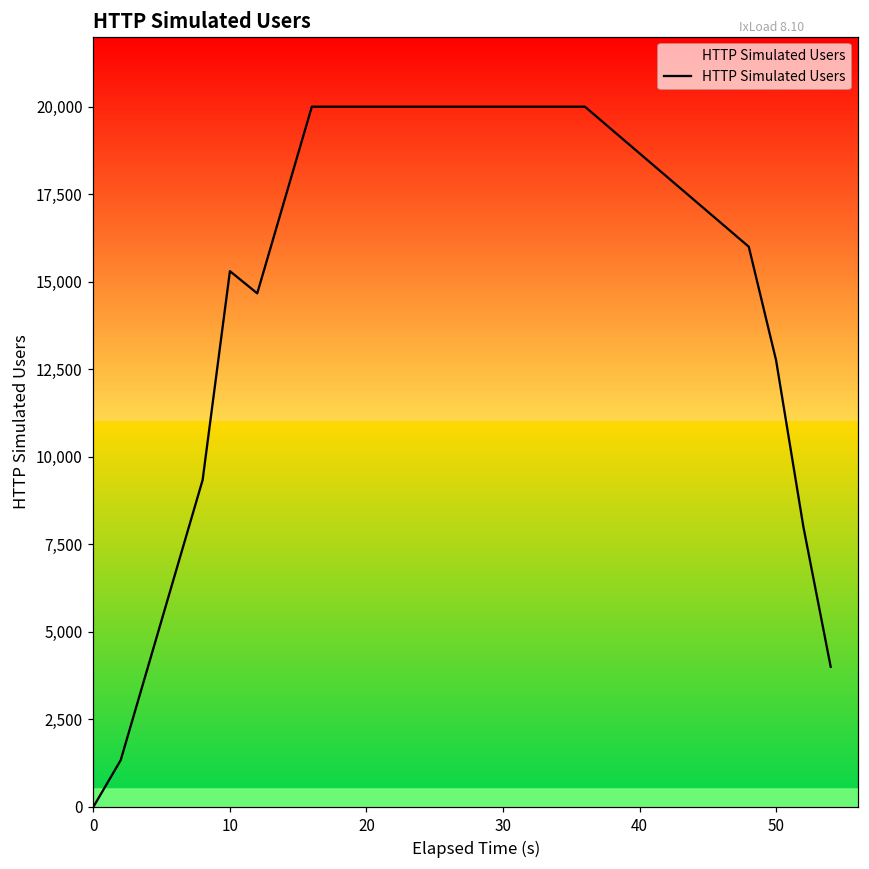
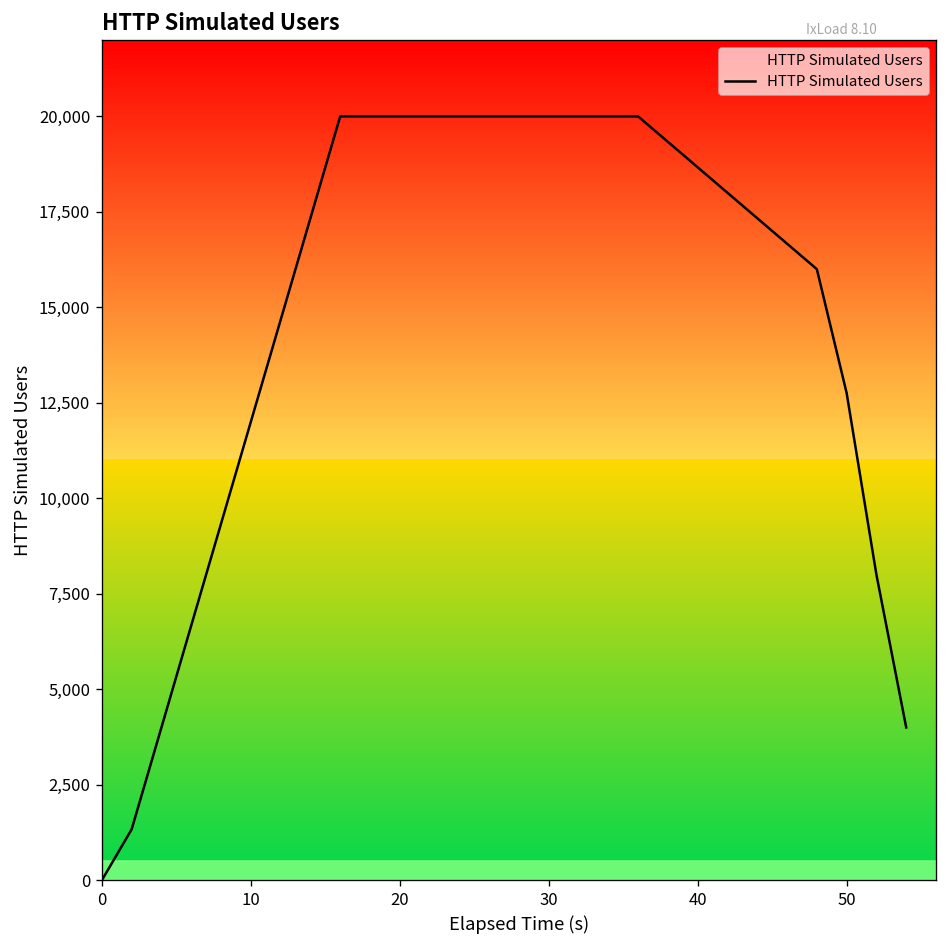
  {
-   "10": "15,300",
+   "10": "12,000",
    "20": "20,000",
    "30": "20,000",
    "50": "12,800"
  }
